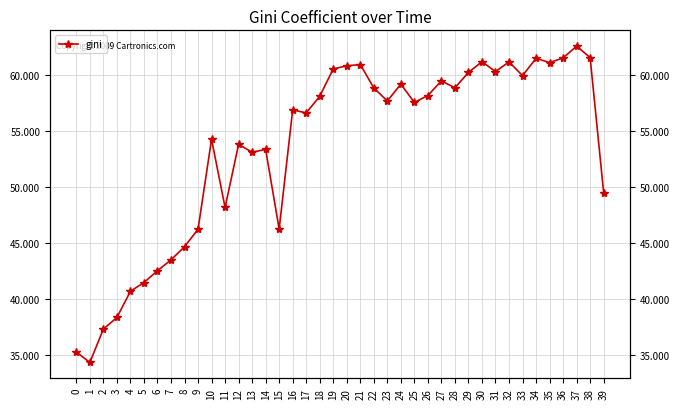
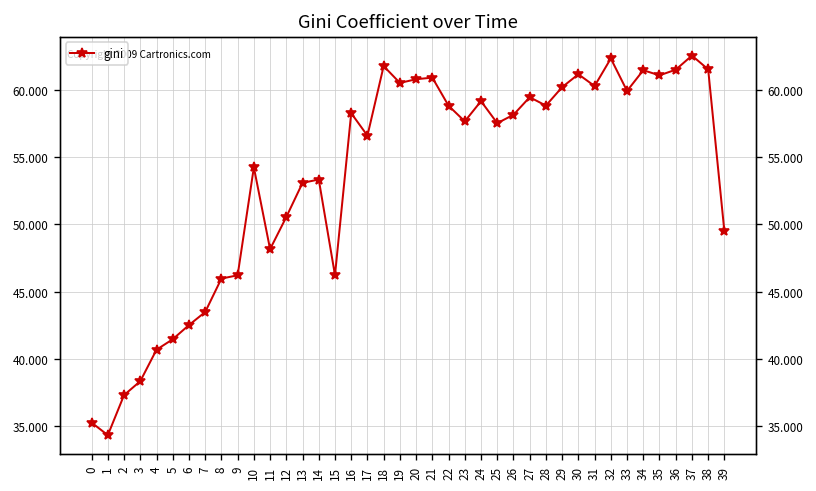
  {
    "0": 35.3,
    "1": 34.4,
    "2": 37.3,
    "3": 38.4,
    "4": 40.7,
    "5": 41.5,
    "6": 42.5,
    "7": 43.5,
-   "8": 44.7,
+   "8": 46.0,
    "9": 46.2,
    "10": 54.2,
    "11": 48.2,
-   "12": 53.8,
+   "12": 50.5,
    "13": 53.1,
    "14": 53.3,
    "15": 46.2,
-   "16": 56.9,
+   "16": 58.3,
    "17": 56.6,
-   "18": 58.1,
+   "18": 61.8,
    "19": 60.5,
    "20": 60.8,
    "21": 60.9,
    "22": 58.8,
    "23": 57.6,
    "24": 59.1,
    "25": 57.5,
    "26": 58.1,
    "27": 59.4,
    "28": 58.8,
    "29": 60.2,
    "30": 61.1,
    "31": 60.3,
-   "32": 61.1,
+   "32": 62.3,
    "33": 59.9,
    "34": 61.4,
    "35": 61.1,
    "36": 61.5,
    "37": 62.5,
    "38": 61.5,
    "39": 49.5
  }
